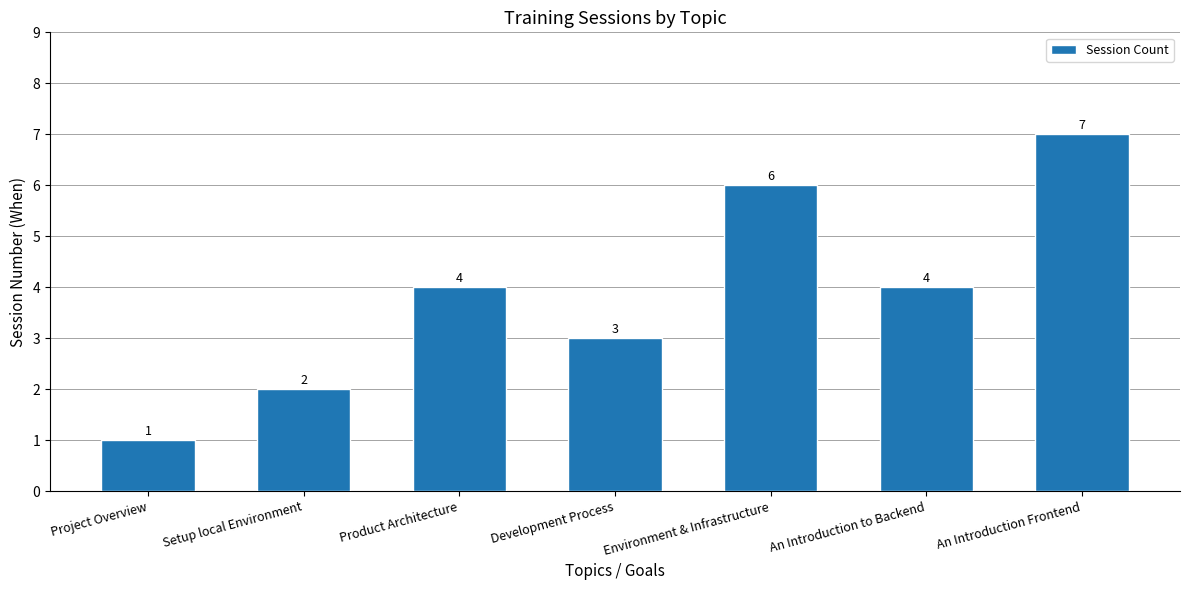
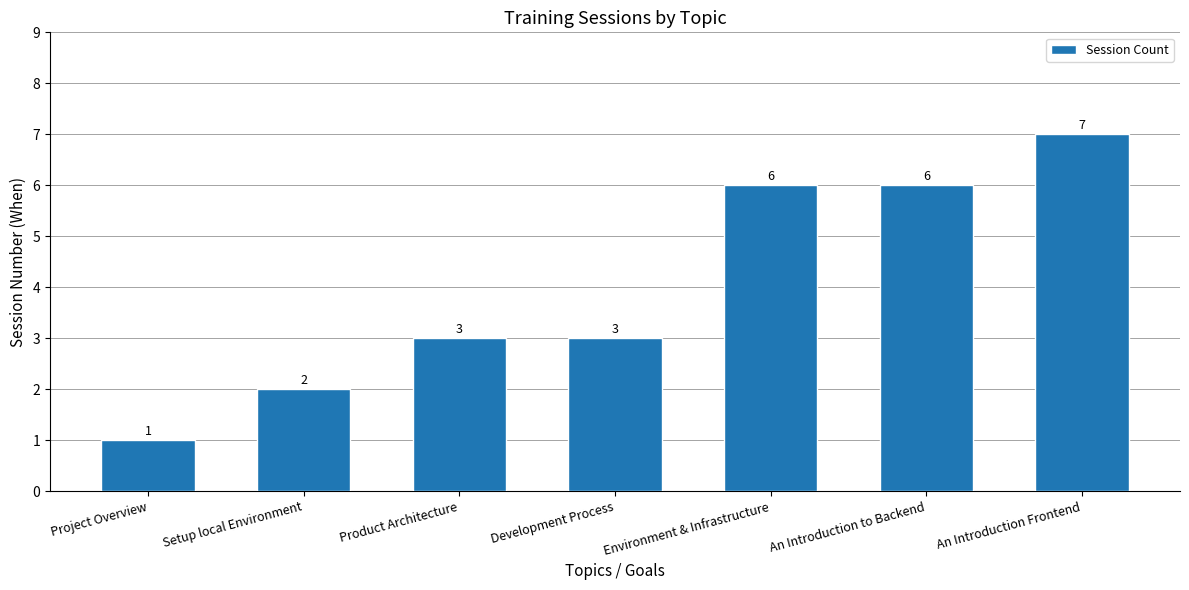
  {
    "Project Overview": 1,
    "Setup local Environment": 2,
-   "Product Architecture": 4,
+   "Product Architecture": 3,
    "Development Process": 3,
    "Environment & Infrastructure": 6,
-   "An Introduction to Backend": 4,
+   "An Introduction to Backend": 6,
    "An Introduction Frontend": 7
  }
